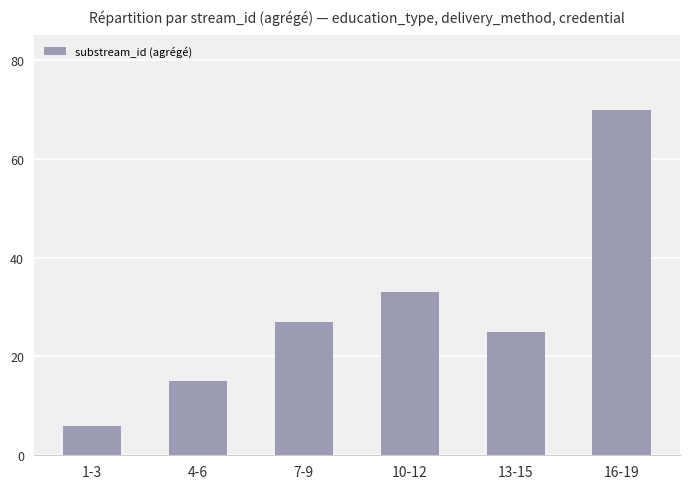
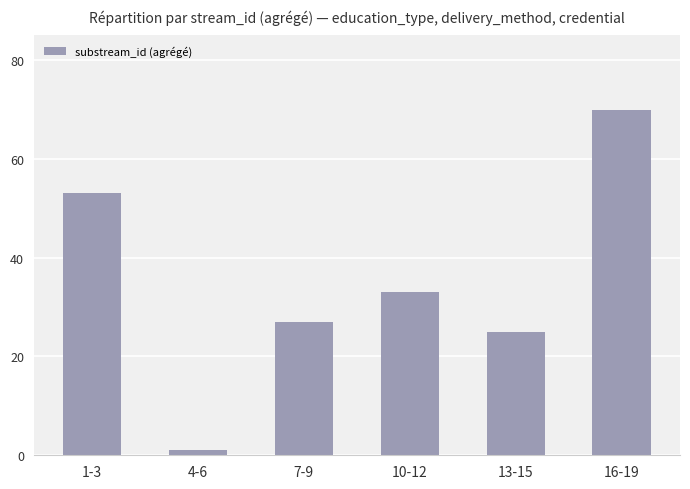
  {
-   "1-3": 6,
-   "4-6": 15,
+   "1-3": 53,
+   "4-6": 1,
    "7-9": 27,
    "10-12": 33,
    "13-15": 25,
    "16-19": 70
  }
